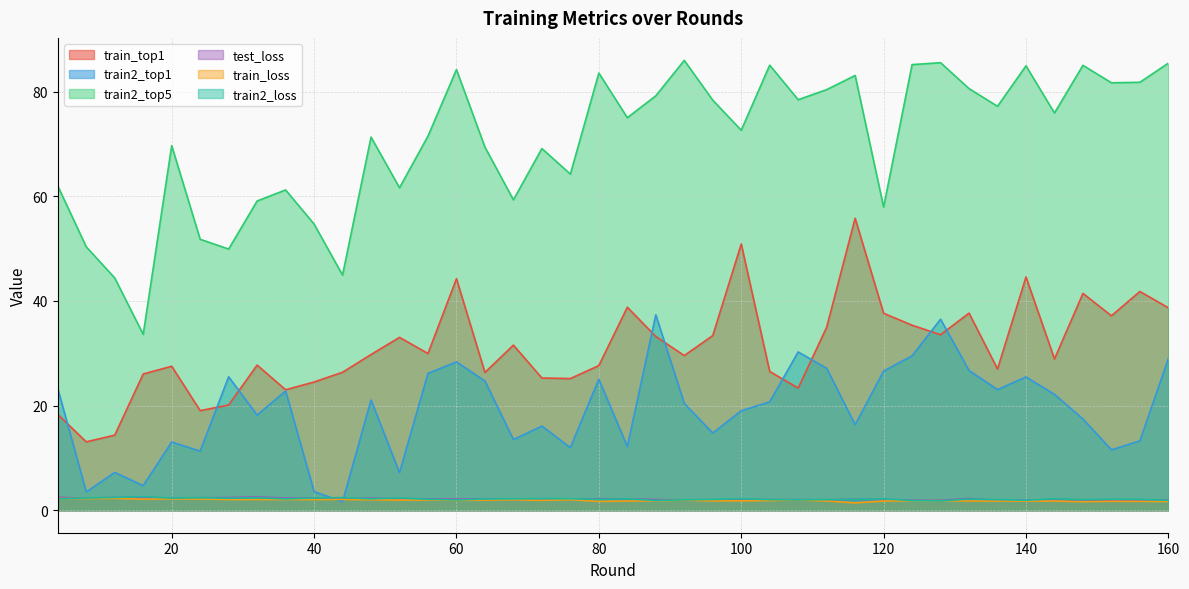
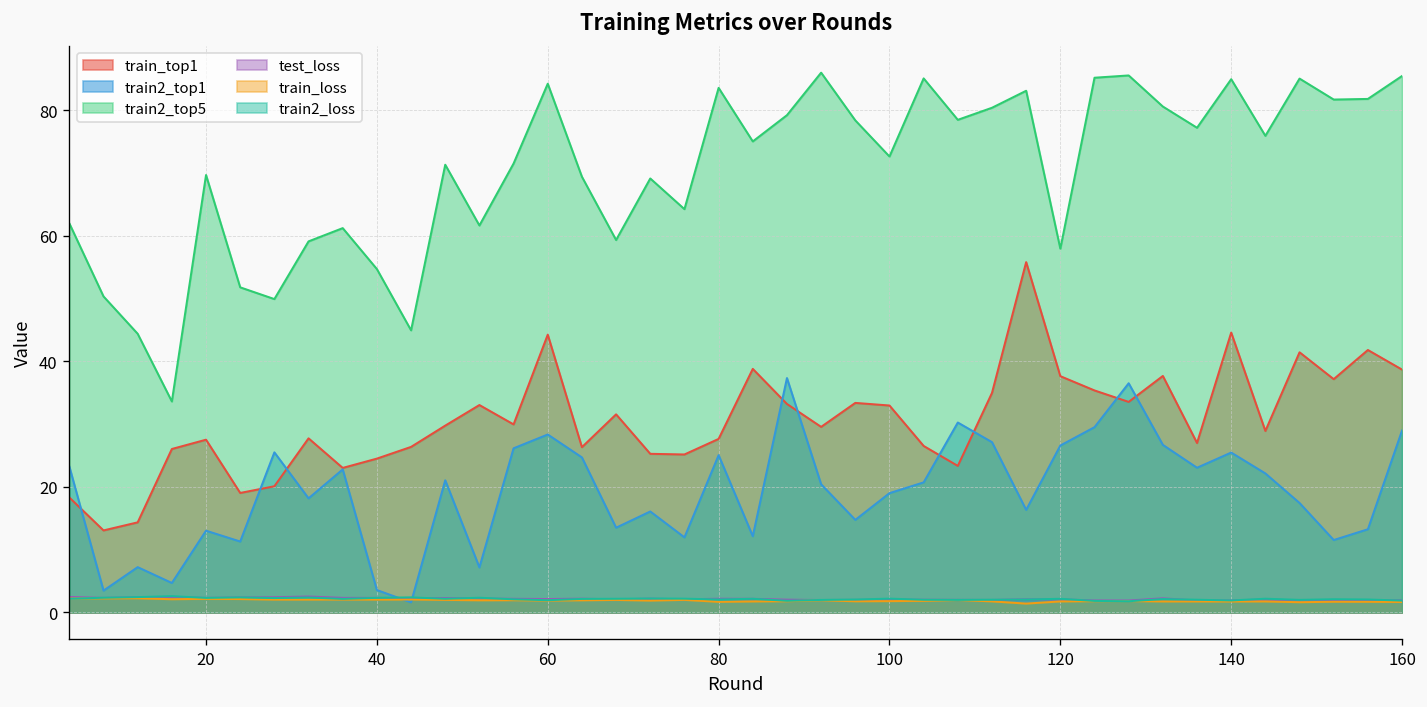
  {
    "train_top1": {
      "20": 28,
      "40": 24,
      "60": 44,
      "80": 28,
-     "100": 51,
+     "100": 33,
      "120": 38,
      "140": 45,
      "160": 39
    }
  }
